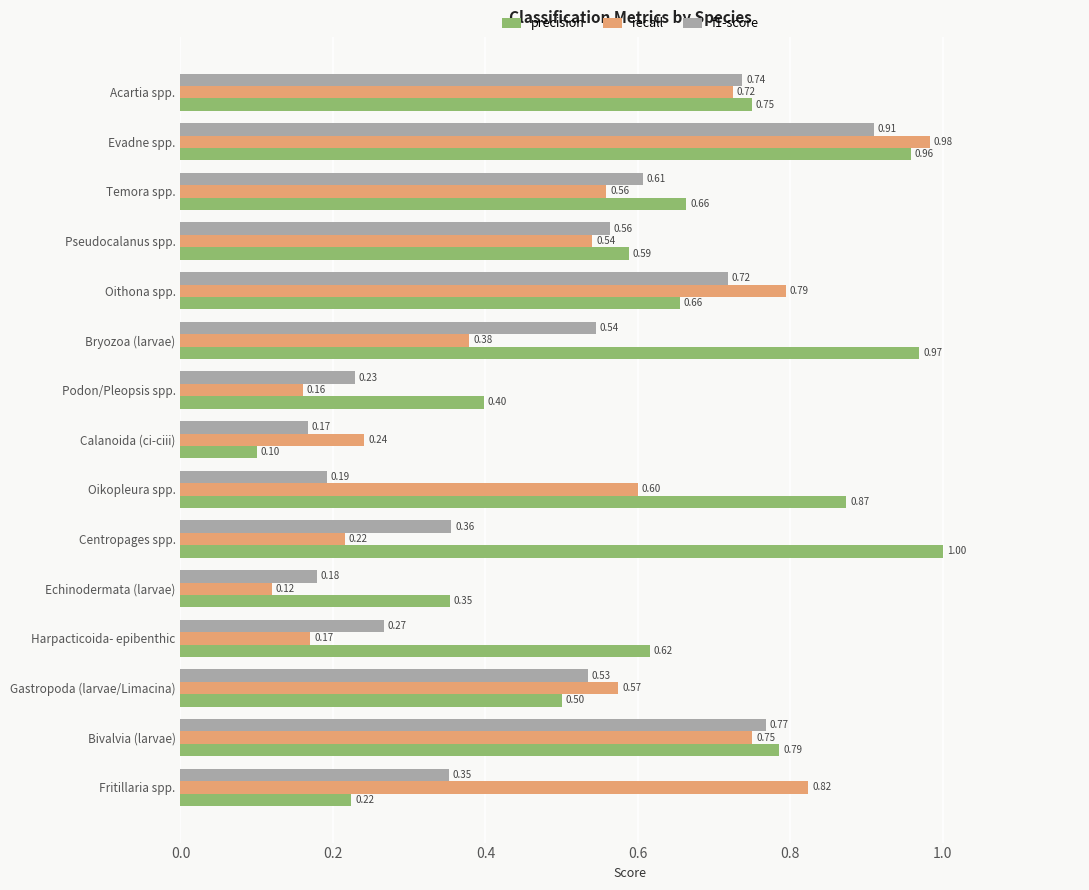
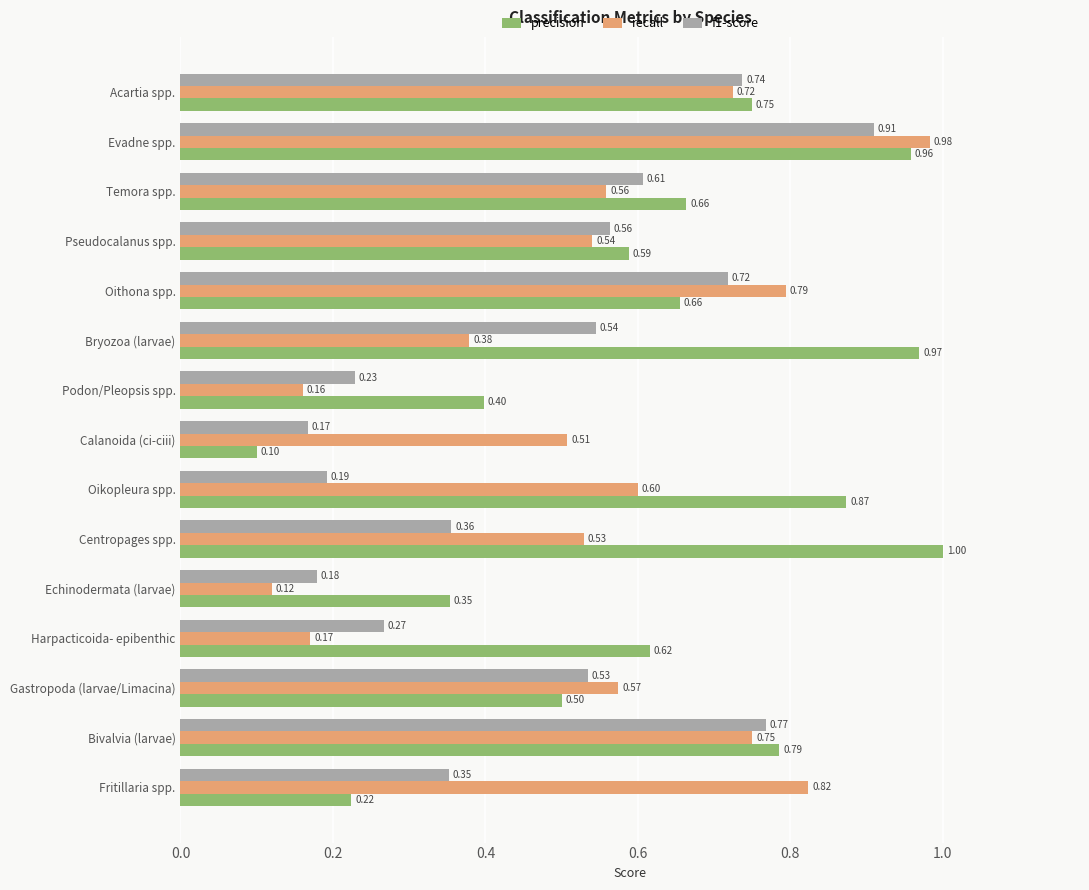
  {
    "precision": {
      "Acartia spp.": 0.75,
      "Evadne spp.": 0.96,
      "Temora spp.": 0.66,
      "Pseudocalanus spp.": 0.59,
      "Oithona spp.": 0.66,
      "Bryozoa (larvae)": 0.97,
      "Podon/Pleopsis spp.": 0.40,
      "Calanoida (ci-ciii)": 0.10,
      "Oikopleura spp.": 0.87,
      "Centropages spp.": 1.00,
      "Echinodermata (larvae)": 0.35,
      "Harpacticoida- epibenthic": 0.62,
      "Gastropoda (larvae/Limacina)": 0.50,
      "Bivalvia (larvae)": 0.79,
      "Fritillaria spp.": 0.22
    },
    "recall": {
      "Acartia spp.": 0.72,
      "Evadne spp.": 0.98,
      "Temora spp.": 0.56,
      "Pseudocalanus spp.": 0.54,
      "Oithona spp.": 0.79,
      "Bryozoa (larvae)": 0.38,
      "Podon/Pleopsis spp.": 0.16,
-     "Calanoida (ci-ciii)": 0.24,
+     "Calanoida (ci-ciii)": 0.51,
      "Oikopleura spp.": 0.60,
-     "Centropages spp.": 0.22,
+     "Centropages spp.": 0.53,
      "Echinodermata (larvae)": 0.12,
      "Harpacticoida- epibenthic": 0.17,
      "Gastropoda (larvae/Limacina)": 0.57,
      "Bivalvia (larvae)": 0.75,
      "Fritillaria spp.": 0.82
    },
    "f1-score": {
      "Acartia spp.": 0.74,
      "Evadne spp.": 0.91,
      "Temora spp.": 0.61,
      "Pseudocalanus spp.": 0.56,
      "Oithona spp.": 0.72,
      "Bryozoa (larvae)": 0.54,
      "Podon/Pleopsis spp.": 0.23,
      "Calanoida (ci-ciii)": 0.17,
      "Oikopleura spp.": 0.19,
      "Centropages spp.": 0.36,
      "Echinodermata (larvae)": 0.18,
      "Harpacticoida- epibenthic": 0.27,
      "Gastropoda (larvae/Limacina)": 0.53,
      "Bivalvia (larvae)": 0.77,
      "Fritillaria spp.": 0.35
    }
  }
